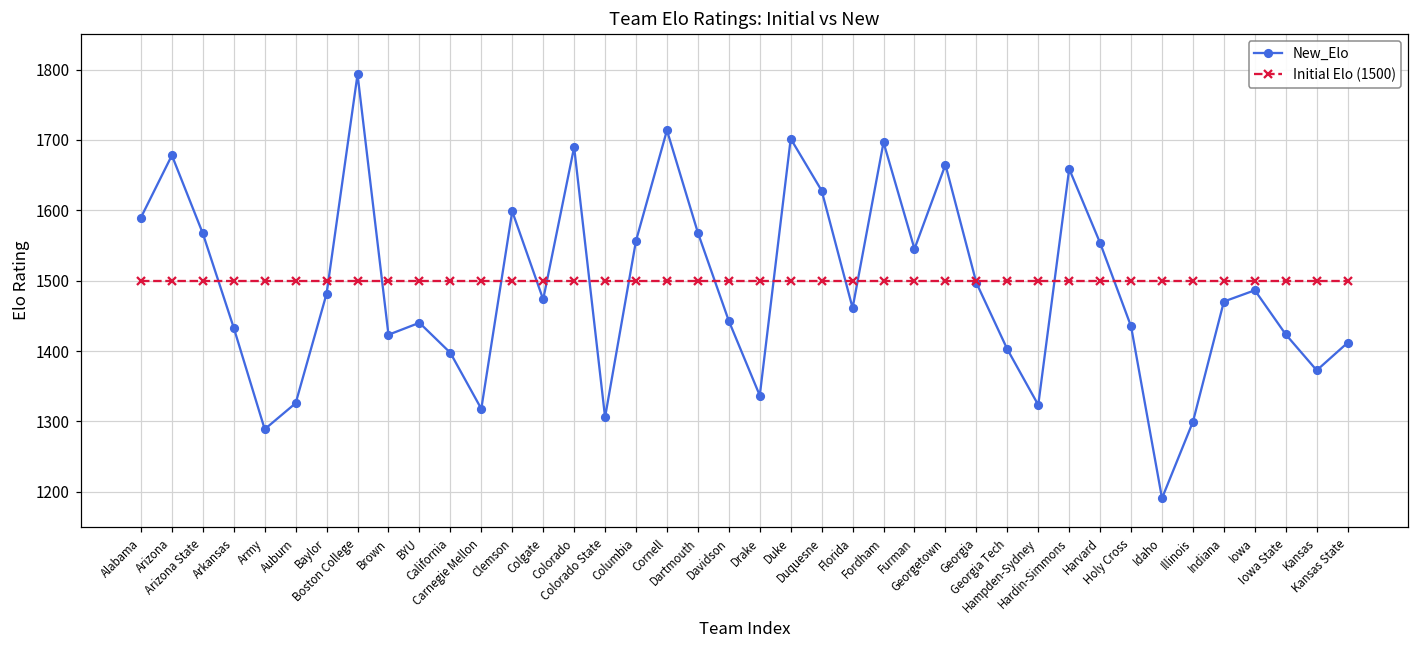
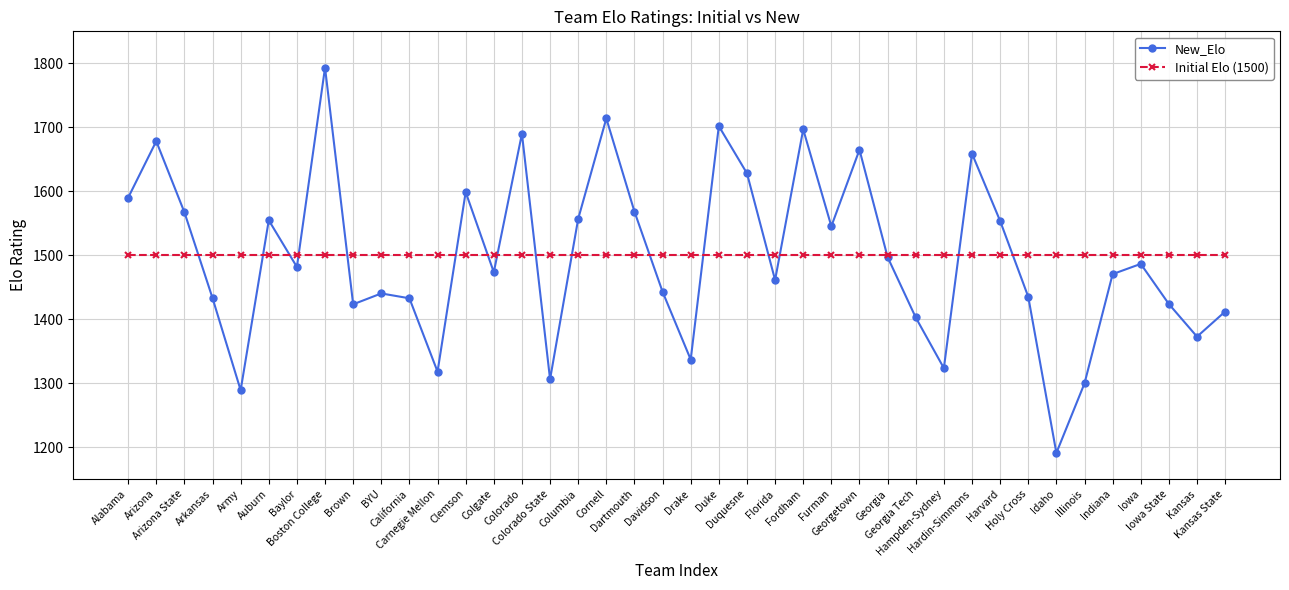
  {
    "New_Elo": {
      "Alabama": 1590,
      "Arizona": 1680,
      "Arizona State": 1570,
      "Arkansas": 1430,
      "Army": 1290,
-     "Auburn": 1330,
+     "Auburn": 1550,
      "Baylor": 1480,
      "Boston College": 1790,
      "Brown": 1420,
      "BYU": 1440,
-     "California": 1400,
+     "California": 1430,
      "Carnegie Mellon": 1320,
      "Clemson": 1600,
      "Colgate": 1470,
      "Colorado": 1690,
      "Colorado State": 1310,
      "Columbia": 1560,
      "Cornell": 1710,
      "Dartmouth": 1570,
      "Davidson": 1440,
      "Drake": 1340,
      "Duke": 1700,
      "Duquesne": 1630,
      "Florida": 1460,
      "Fordham": 1700,
      "Furman": 1550,
      "Georgetown": 1660,
      "Georgia Tech": 1400,
      "Hampden-Sydney": 1320,
      "Hardin-Simmons": 1660,
      "Harvard": 1550,
      "Holy Cross": 1440,
      "Idaho": 1190,
      "Illinois": 1300,
      "Indiana": 1470,
      "Iowa": 1490,
      "Iowa State": 1420,
      "Kansas": 1370,
      "Kansas State": 1410
    },
    "Initial Elo (1500)": {
      "Alabama": 1500,
      "Arizona": 1500,
      "Arizona State": 1500,
      "Arkansas": 1500,
      "Army": 1500,
      "Auburn": 1500,
      "Baylor": 1500,
      "Boston College": 1500,
      "Brown": 1500,
      "BYU": 1500,
      "California": 1500,
      "Carnegie Mellon": 1500,
      "Clemson": 1500,
      "Colgate": 1500,
      "Colorado": 1500,
      "Colorado State": 1500,
      "Columbia": 1500,
      "Cornell": 1500,
      "Dartmouth": 1500,
      "Davidson": 1500,
      "Drake": 1500,
      "Duke": 1500,
      "Duquesne": 1500,
      "Florida": 1500,
      "Fordham": 1500,
      "Furman": 1500,
      "Georgetown": 1500,
      "Georgia Tech": 1500,
      "Hampden-Sydney": 1500,
      "Hardin-Simmons": 1500,
      "Harvard": 1500,
      "Holy Cross": 1500,
      "Idaho": 1500,
      "Illinois": 1500,
      "Indiana": 1500,
      "Iowa": 1500,
      "Iowa State": 1500,
      "Kansas": 1500,
      "Kansas State": 1500
    }
  }
